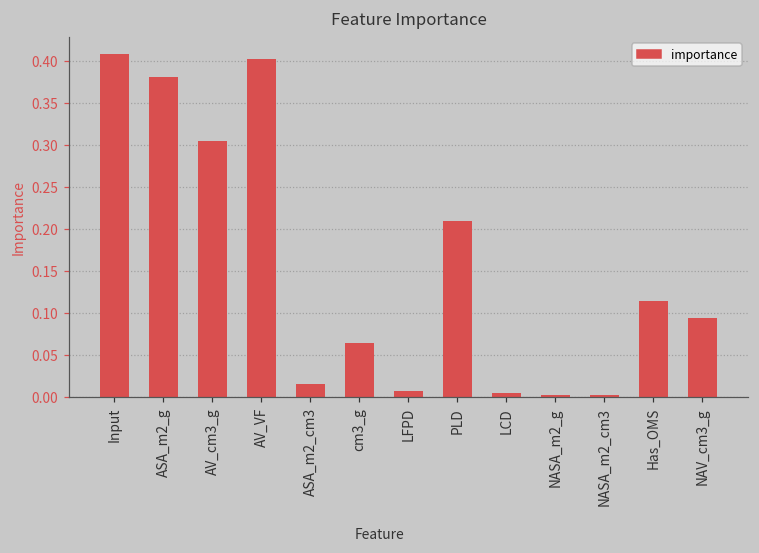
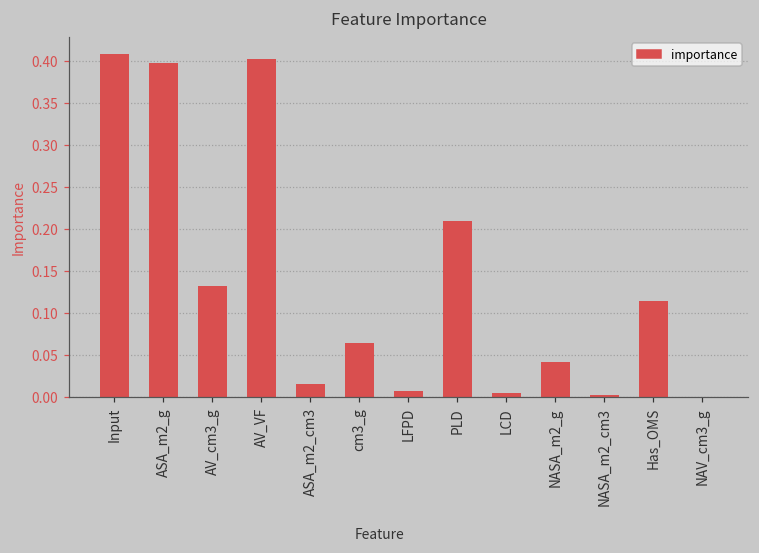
  {
    "Input": 0.41,
-   "ASA_m2_g": 0.38,
-   "AV_cm3_g": 0.31,
+   "ASA_m2_g": 0.40,
+   "AV_cm3_g": 0.13,
    "AV_VF": 0.40,
    "ASA_m2_cm3": 0.02,
    "cm3_g": 0.06,
    "LFPD": 0.01,
    "PLD": 0.21,
    "LCD": 0.00,
-   "NASA_m2_g": 0.00,
+   "NASA_m2_g": 0.04,
    "Has_OMS": 0.11,
-   "NAV_cm3_g": 0.09
+   "NAV_cm3_g": 0.00
  }
